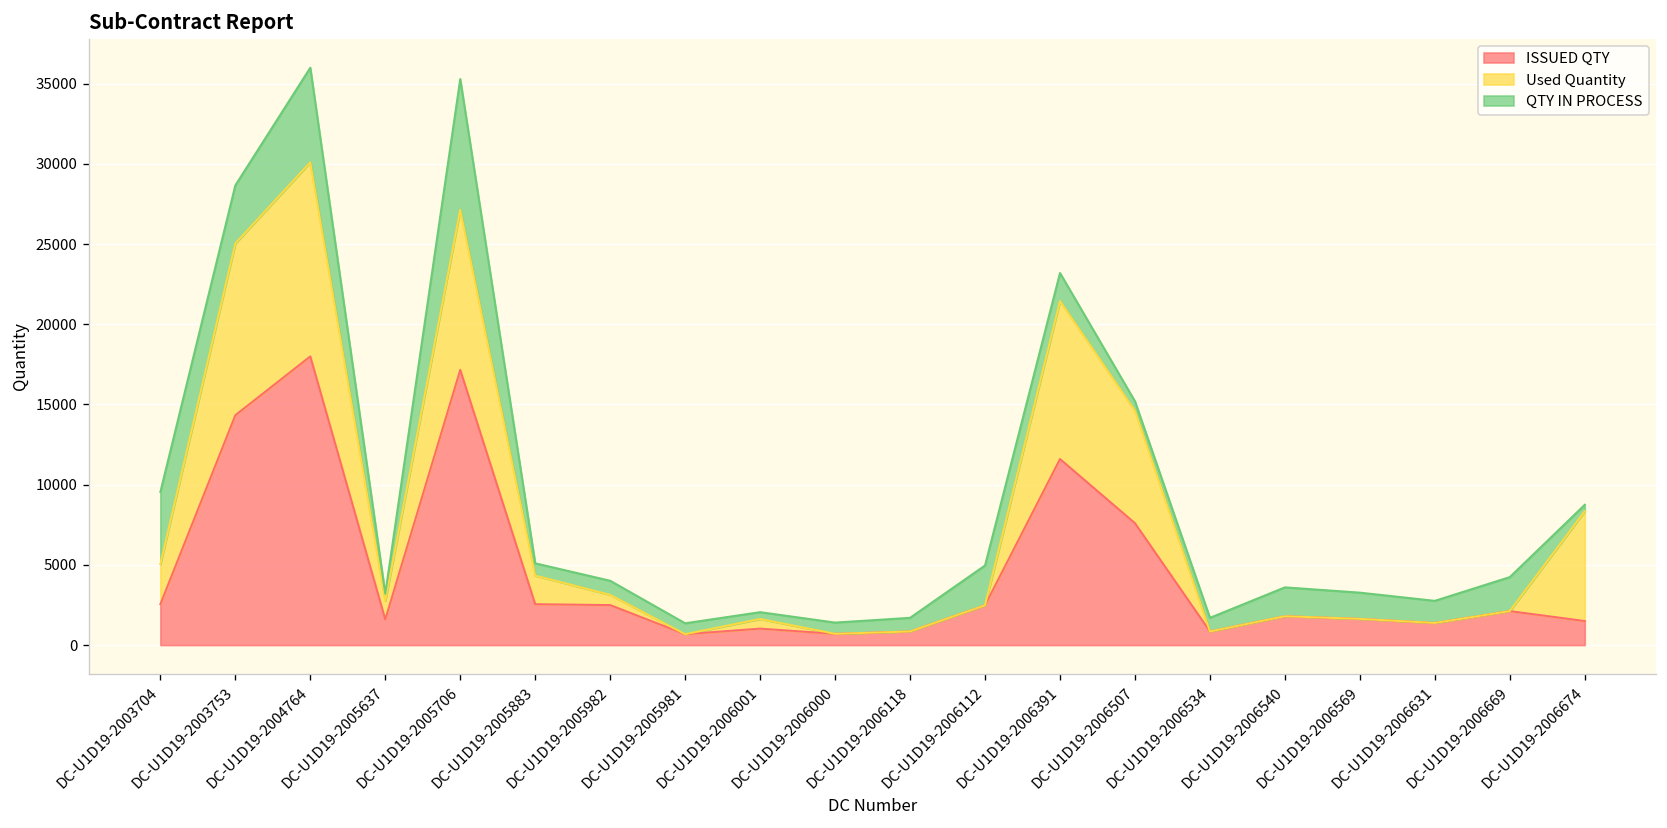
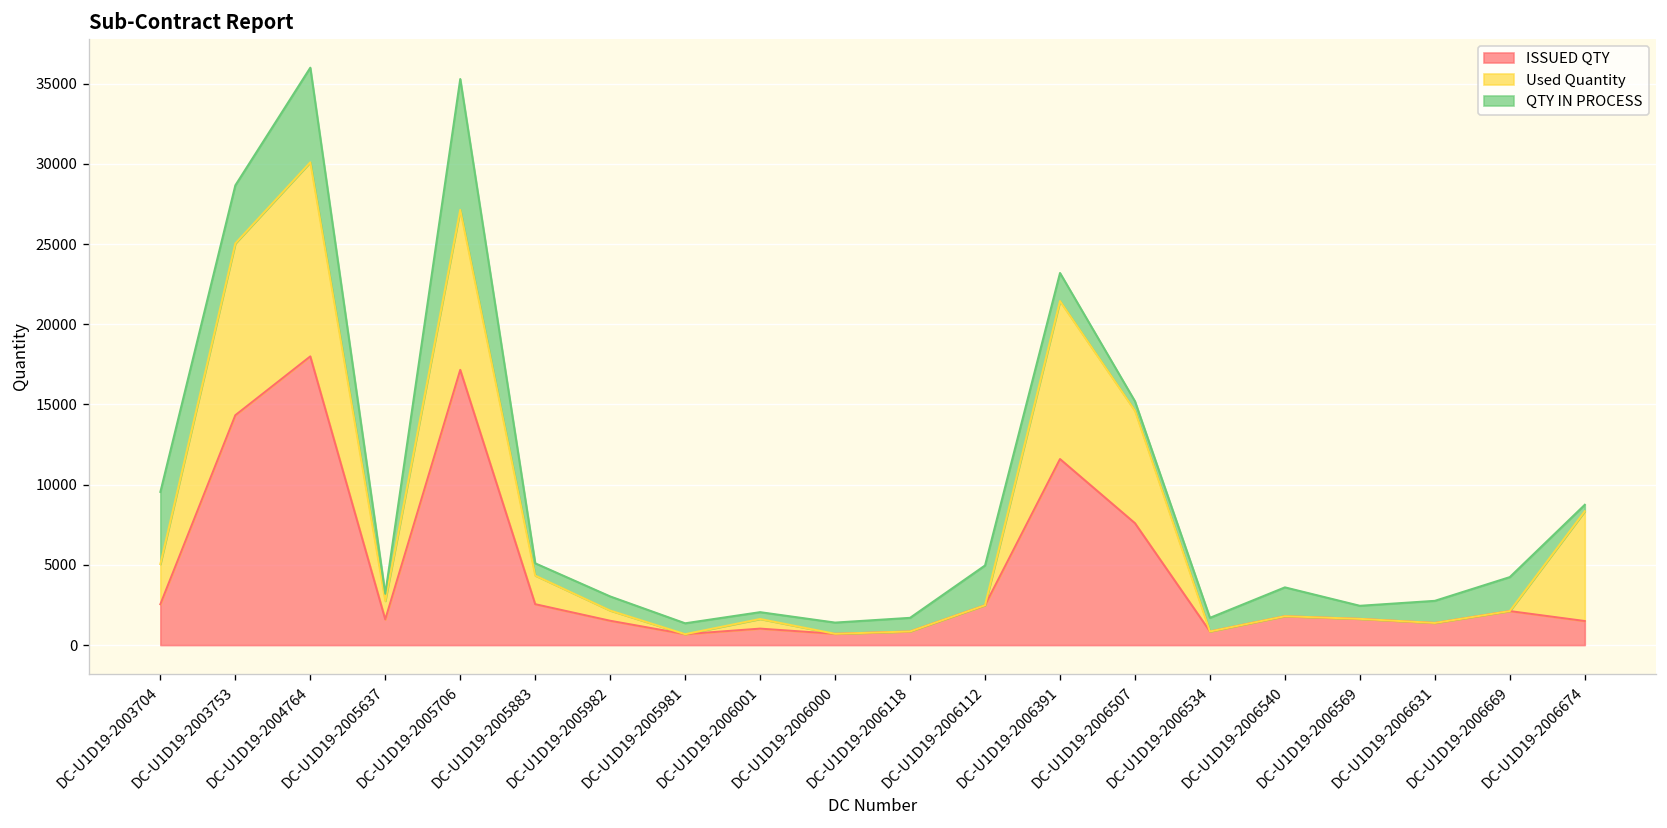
  {
    "ISSUED QTY": {
      "DC-U1D19-2003704": 2500,
      "DC-U1D19-2003753": 14300,
      "DC-U1D19-2004764": 18000,
      "DC-U1D19-2005637": 1600,
      "DC-U1D19-2005706": 17200,
      "DC-U1D19-2005883": 2600,
-     "DC-U1D19-2005982": 2500,
+     "DC-U1D19-2005982": 1500,
      "DC-U1D19-2006001": 1000,
      "DC-U1D19-2006391": 11600,
      "DC-U1D19-2006507": 7600,
      "DC-U1D19-2006674": 1500
    },
    "Used Quantity": {
      "DC-U1D19-2003704": 2500,
      "DC-U1D19-2003753": 10700,
      "DC-U1D19-2004764": 12100,
      "DC-U1D19-2005637": 1200,
      "DC-U1D19-2005706": 10000,
      "DC-U1D19-2005883": 1800,
      "DC-U1D19-2005982": 600,
      "DC-U1D19-2006001": 600,
      "DC-U1D19-2006391": 9900,
      "DC-U1D19-2006507": 7000,
      "DC-U1D19-2006674": 6800
    },
    "QTY IN PROCESS": {
      "DC-U1D19-2003704": 4500,
      "DC-U1D19-2003753": 3600,
      "DC-U1D19-2004764": 5900,
      "DC-U1D19-2005637": 500,
      "DC-U1D19-2005706": 8200,
      "DC-U1D19-2005883": 800,
      "DC-U1D19-2005982": 900,
      "DC-U1D19-2005981": 700,
      "DC-U1D19-2006001": 400,
      "DC-U1D19-2006000": 700,
      "DC-U1D19-2006118": 900,
      "DC-U1D19-2006112": 2500,
      "DC-U1D19-2006391": 1800,
      "DC-U1D19-2006507": 600,
      "DC-U1D19-2006534": 900,
      "DC-U1D19-2006540": 1800,
-     "DC-U1D19-2006569": 1600,
+     "DC-U1D19-2006569": 800,
      "DC-U1D19-2006631": 1400,
      "DC-U1D19-2006669": 2100,
      "DC-U1D19-2006674": 400
    }
  }
